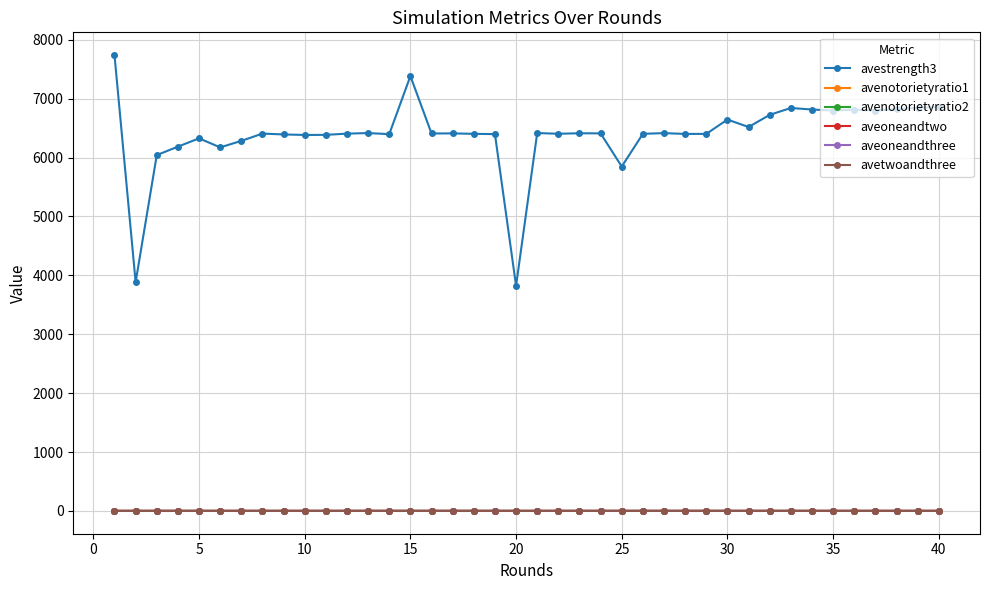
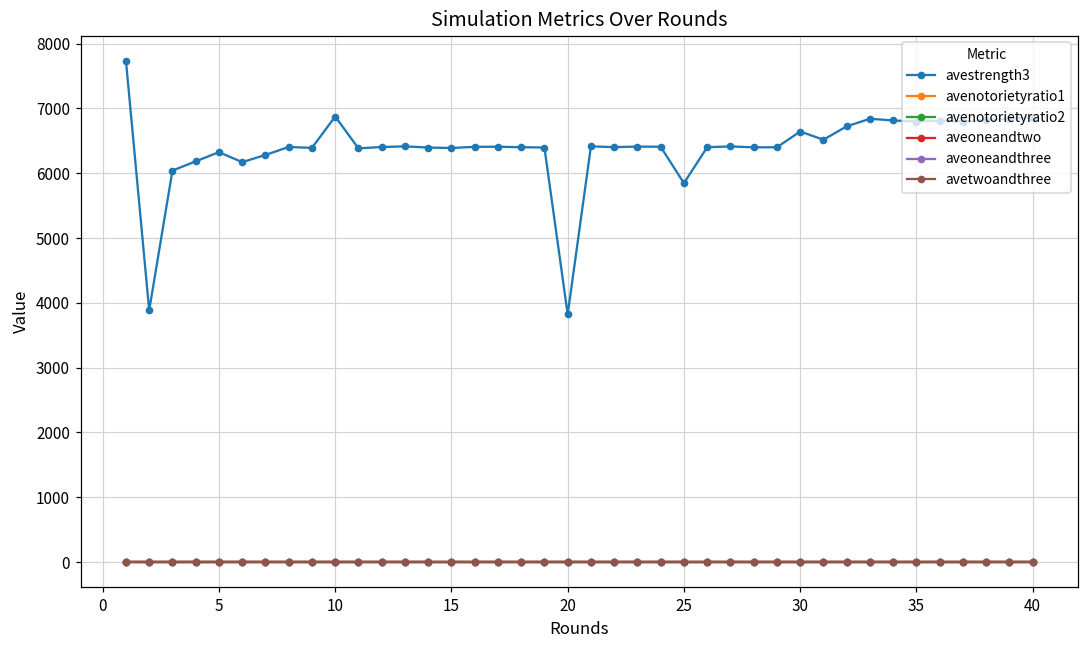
  {
    "avestrength3": {
      "5": 6300,
-     "10": 6400,
-     "15": 7400,
+     "10": 6900,
+     "15": 6400,
      "20": 3800,
      "25": 5800,
      "30": 6600
    },
    "avetwoandthree": {
      "5": 0,
      "10": 0,
      "15": 0,
      "20": 0,
      "25": 0,
      "30": 0,
      "35": 0,
      "40": 0
    }
  }
